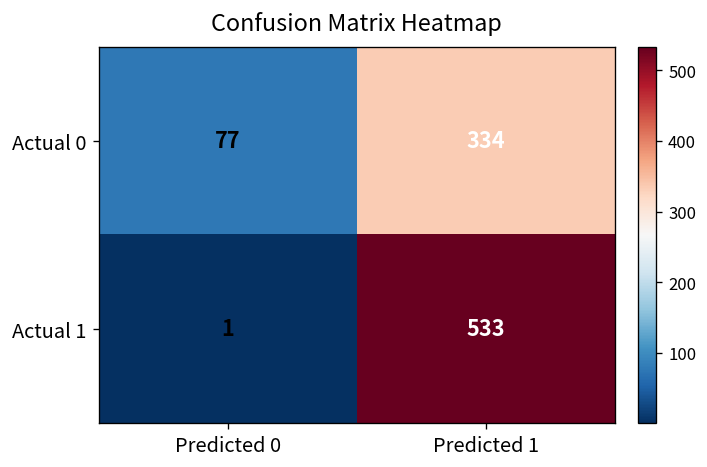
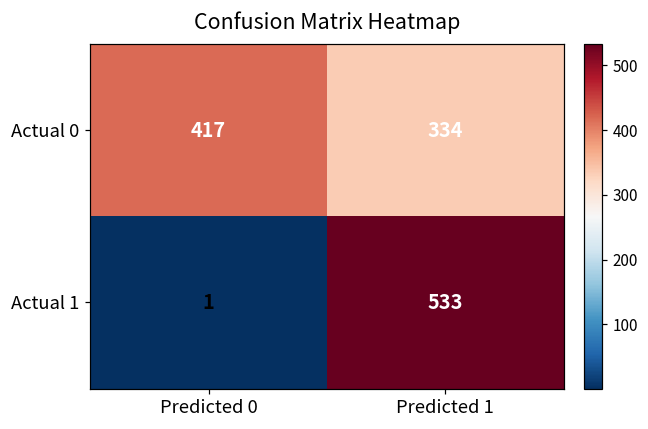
  {
    "Actual 0": {
-     "Predicted 0": 77,
+     "Predicted 0": 417,
      "Predicted 1": 334
    },
    "Actual 1": {
      "Predicted 0": 1,
      "Predicted 1": 533
    }
  }
